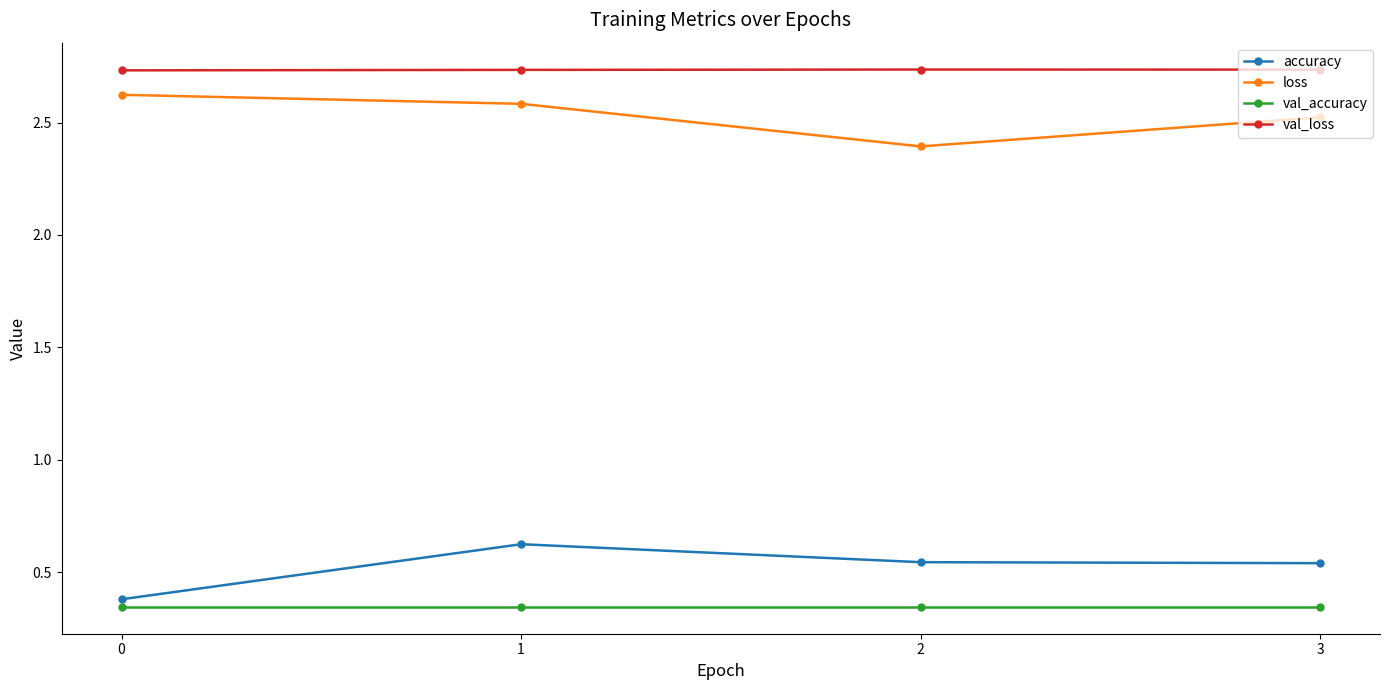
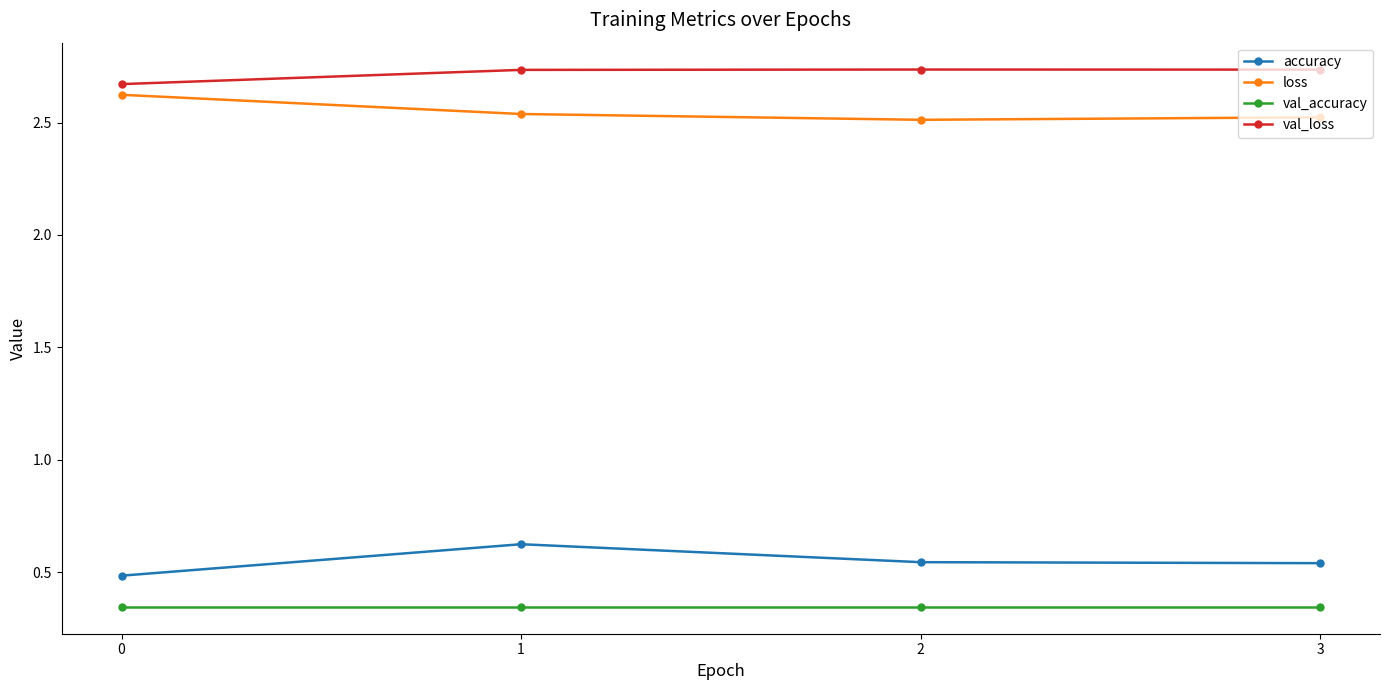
  {
    "accuracy": {
-     "0": 0.38,
+     "0": 0.48,
      "1": 0.62,
      "2": 0.54,
      "3": 0.54
    },
    "loss": {
      "0": 2.62,
-     "1": 2.58,
-     "2": 2.39
+     "1": 2.54,
+     "2": 2.51
    },
    "val_accuracy": {
      "0": 0.35,
      "1": 0.35,
      "2": 0.35,
      "3": 0.35
    },
    "val_loss": {
-     "0": 2.73,
+     "0": 2.67,
      "1": 2.73,
      "2": 2.74
    }
  }
